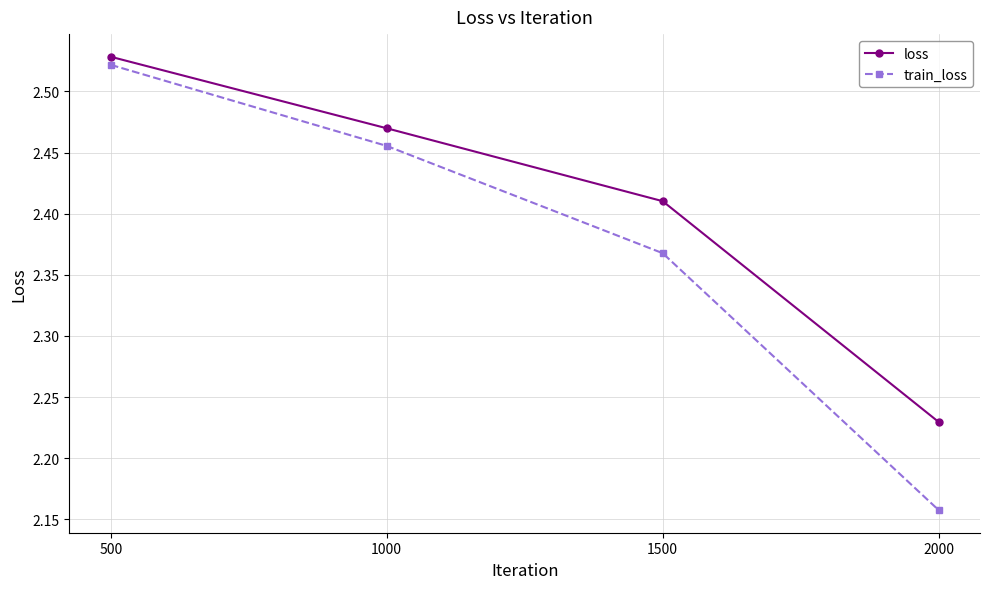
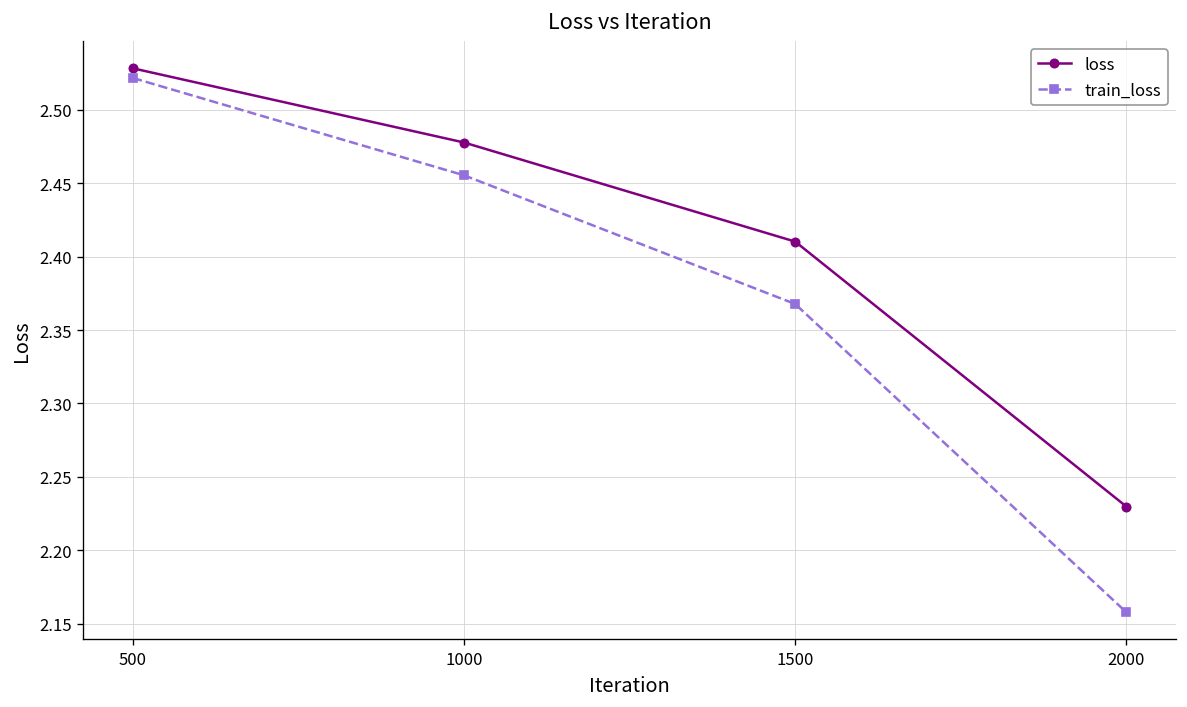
  {
    "loss": {
      "500": 2.528,
-     "1000": 2.470,
+     "1000": 2.478,
      "1500": 2.410,
      "2000": 2.230
    },
    "train_loss": {
      "500": 2.522,
      "1000": 2.455,
      "1500": 2.368,
      "2000": 2.158
    }
  }
